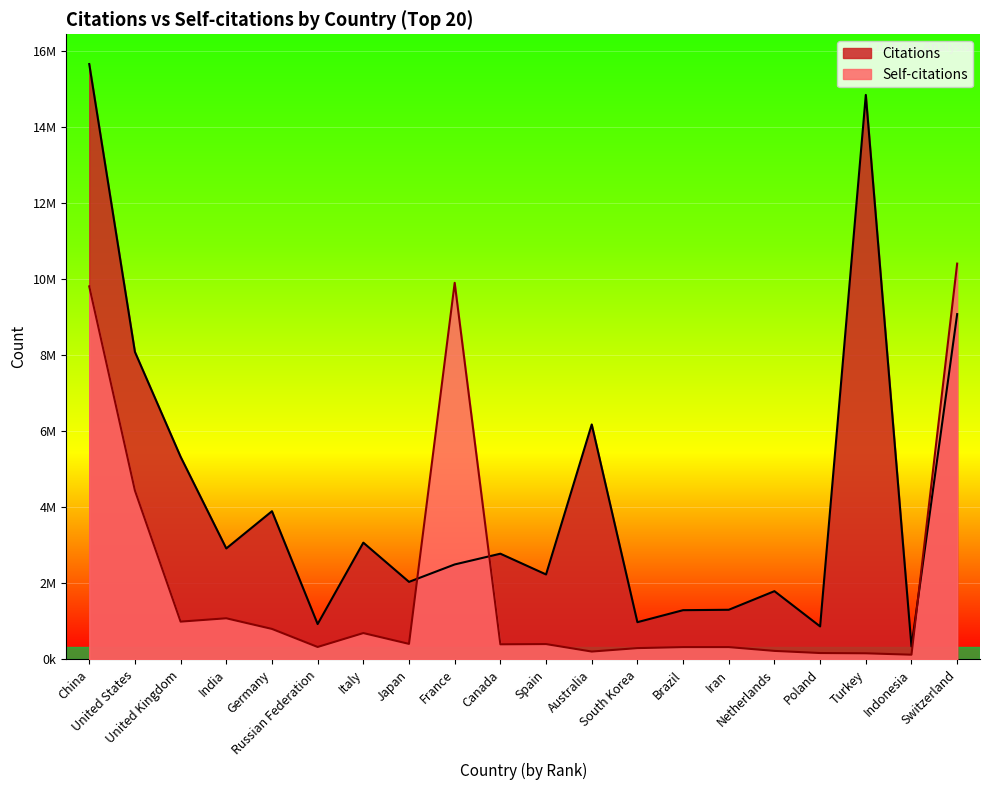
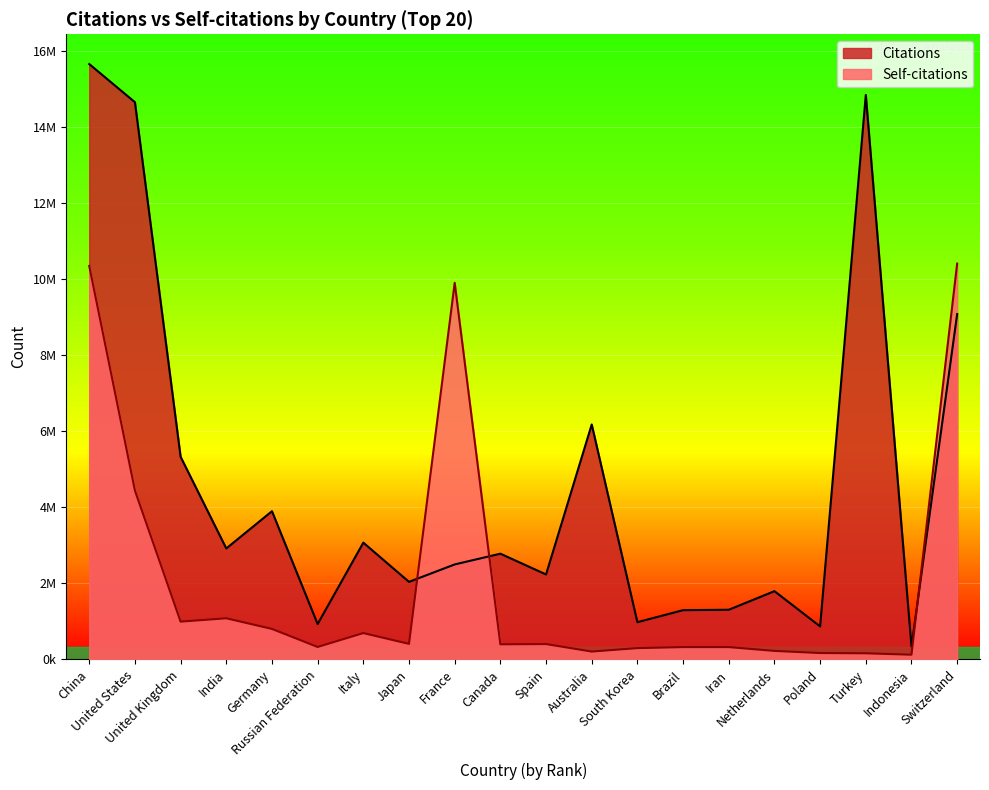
  {
    "Citations": {
      "China": 15700000,
-     "United States": 8100000,
+     "United States": 14700000,
      "United Kingdom": 5300000,
      "India": 2900000,
      "Germany": 3900000,
      "Russian Federation": 900000,
      "Italy": 3100000,
      "Japan": 2000000,
      "France": 2500000,
      "Canada": 2800000,
      "Spain": 2200000,
      "Australia": 6200000,
      "South Korea": 1000000,
      "Brazil": 1300000,
      "Iran": 1300000,
      "Netherlands": 1800000,
      "Poland": 900000,
      "Turkey": 14800000,
      "Indonesia": 300000,
      "Switzerland": 9100000
    },
    "Self-citations": {
-     "China": 9800000,
+     "China": 10300000,
      "United States": 4400000,
      "United Kingdom": 1000000,
      "India": 1100000,
      "Germany": 800000,
      "Russian Federation": 300000,
      "Italy": 700000,
      "Japan": 400000,
      "France": 9900000,
      "Canada": 400000,
      "Spain": 400000,
      "Brazil": 300000,
      "Iran": 300000,
      "Switzerland": 10400000
    }
  }
